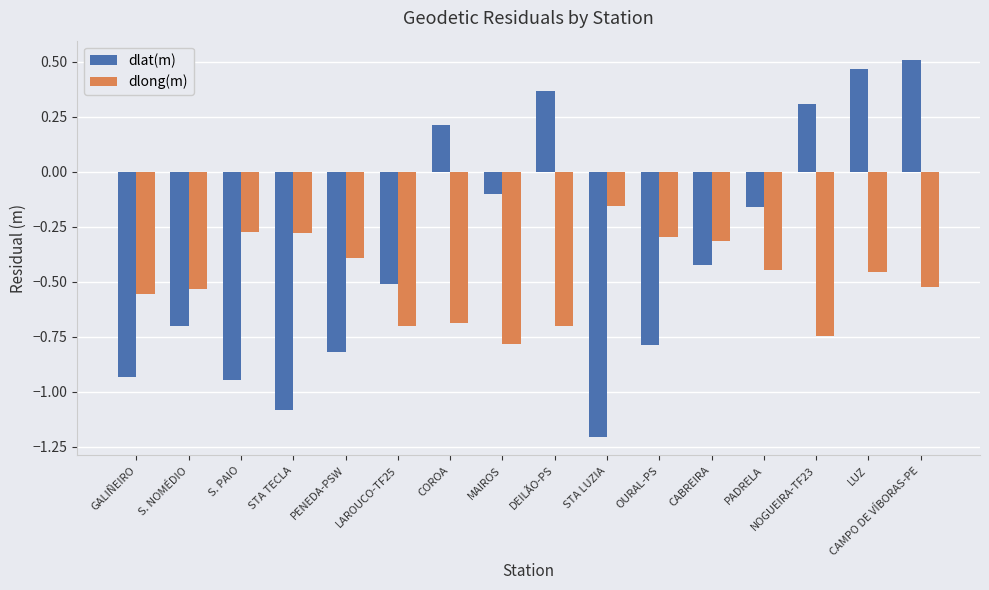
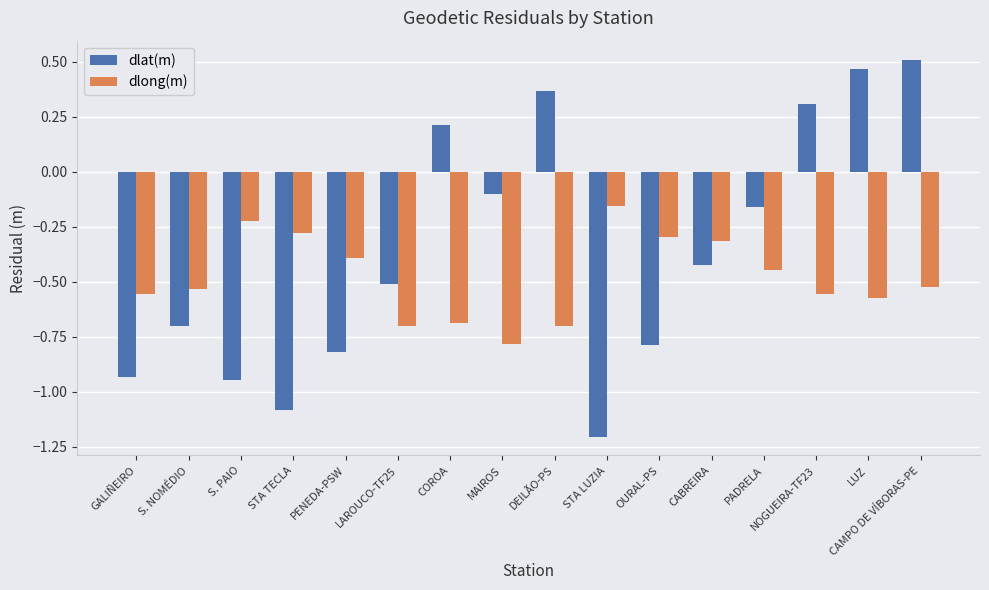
  {
    "dlat(m)": {
      "GALIÑEIRO": -0.93,
      "S. NOMÉDIO": -0.70,
      "S. PAIO": -0.95,
      "STA TECLA": -1.08,
      "PENEDA-PSW": -0.82,
      "LAROUCO-TF25": -0.51,
      "COROA": 0.21,
      "MAIROS": -0.10,
      "DEILÃO-PS": 0.36,
      "STA LUZIA": -1.20,
      "OURAL-PS": -0.79,
      "CABREIRA": -0.43,
      "PADRELA": -0.16,
      "NOGUEIRA-TF23": 0.31,
      "LUZ": 0.47,
      "CAMPO DE VÍBORAS-PE": 0.51
    },
    "dlong(m)": {
      "GALIÑEIRO": -0.56,
      "S. NOMÉDIO": -0.53,
-     "S. PAIO": -0.28,
+     "S. PAIO": -0.22,
      "STA TECLA": -0.28,
      "PENEDA-PSW": -0.39,
      "LAROUCO-TF25": -0.70,
      "COROA": -0.69,
      "MAIROS": -0.78,
      "DEILÃO-PS": -0.70,
      "STA LUZIA": -0.15,
      "OURAL-PS": -0.30,
      "CABREIRA": -0.32,
      "PADRELA": -0.45,
-     "NOGUEIRA-TF23": -0.75,
-     "LUZ": -0.46,
+     "NOGUEIRA-TF23": -0.56,
+     "LUZ": -0.58,
      "CAMPO DE VÍBORAS-PE": -0.53
    }
  }
